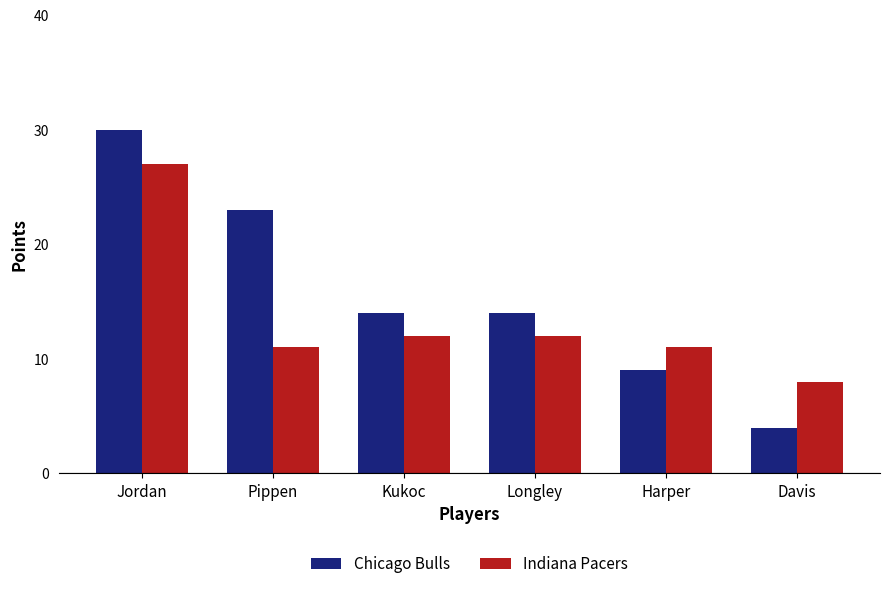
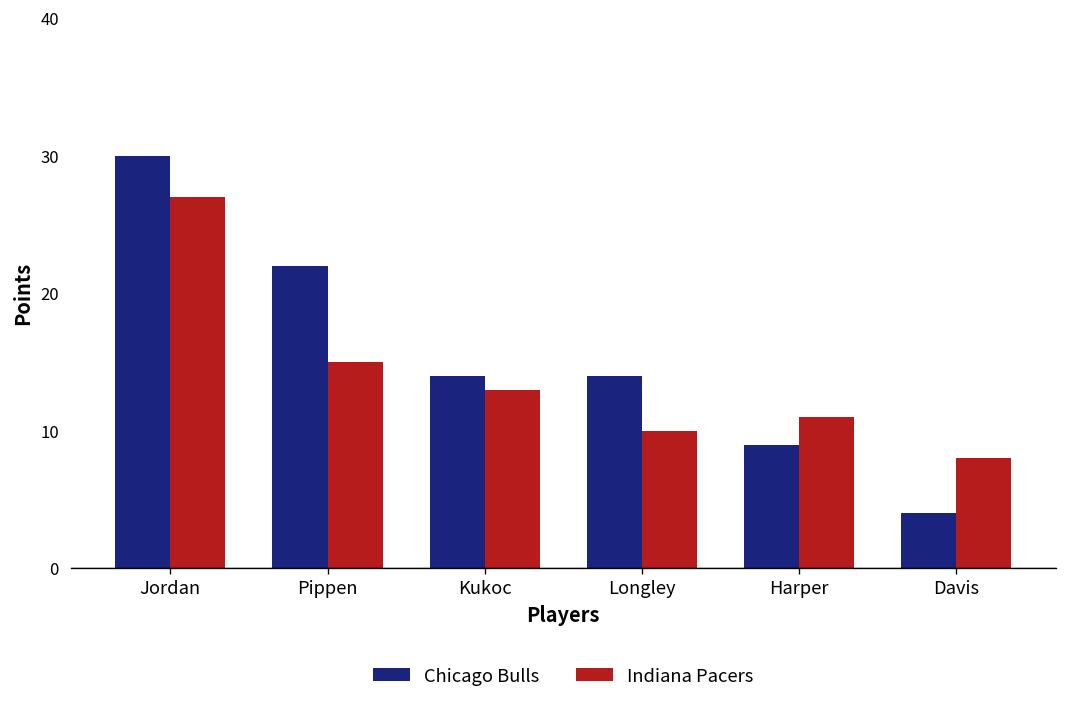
  {
    "Chicago Bulls": {
      "Jordan": 30,
-     "Pippen": 23,
+     "Pippen": 22,
      "Kukoc": 14,
      "Longley": 14,
      "Harper": 9,
      "Davis": 4
    },
    "Indiana Pacers": {
      "Jordan": 27,
-     "Pippen": 11,
-     "Kukoc": 12,
-     "Longley": 12,
+     "Pippen": 15,
+     "Kukoc": 13,
+     "Longley": 10,
      "Harper": 11,
      "Davis": 8
    }
  }
